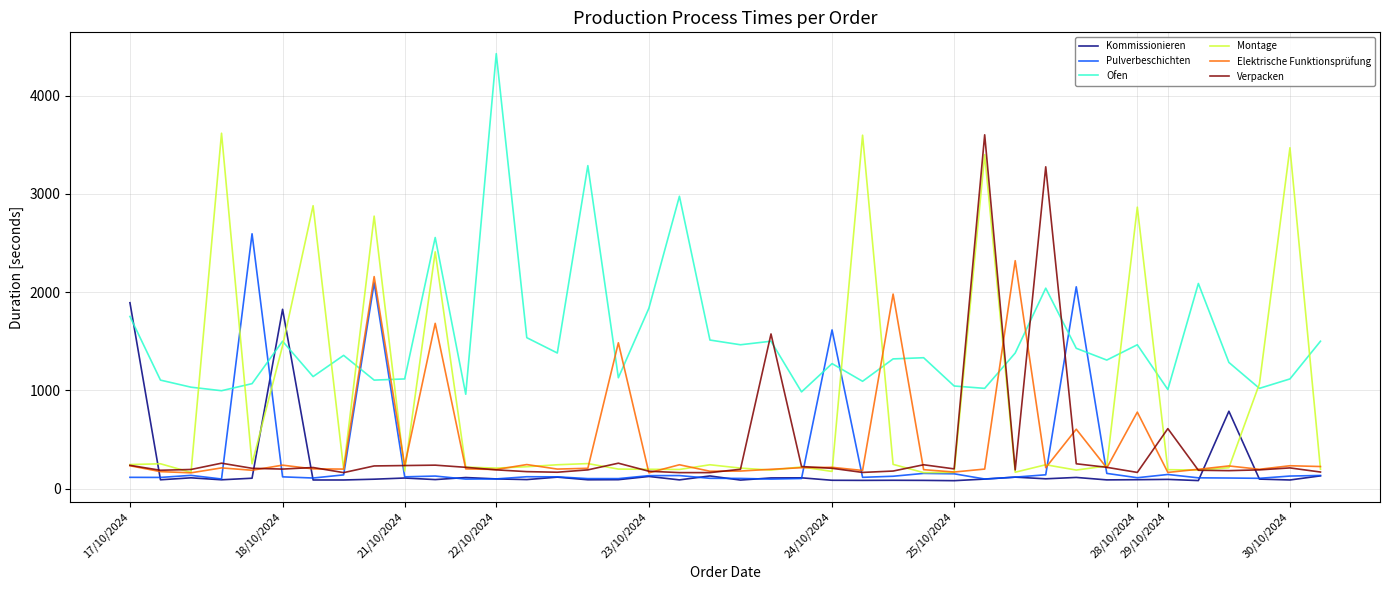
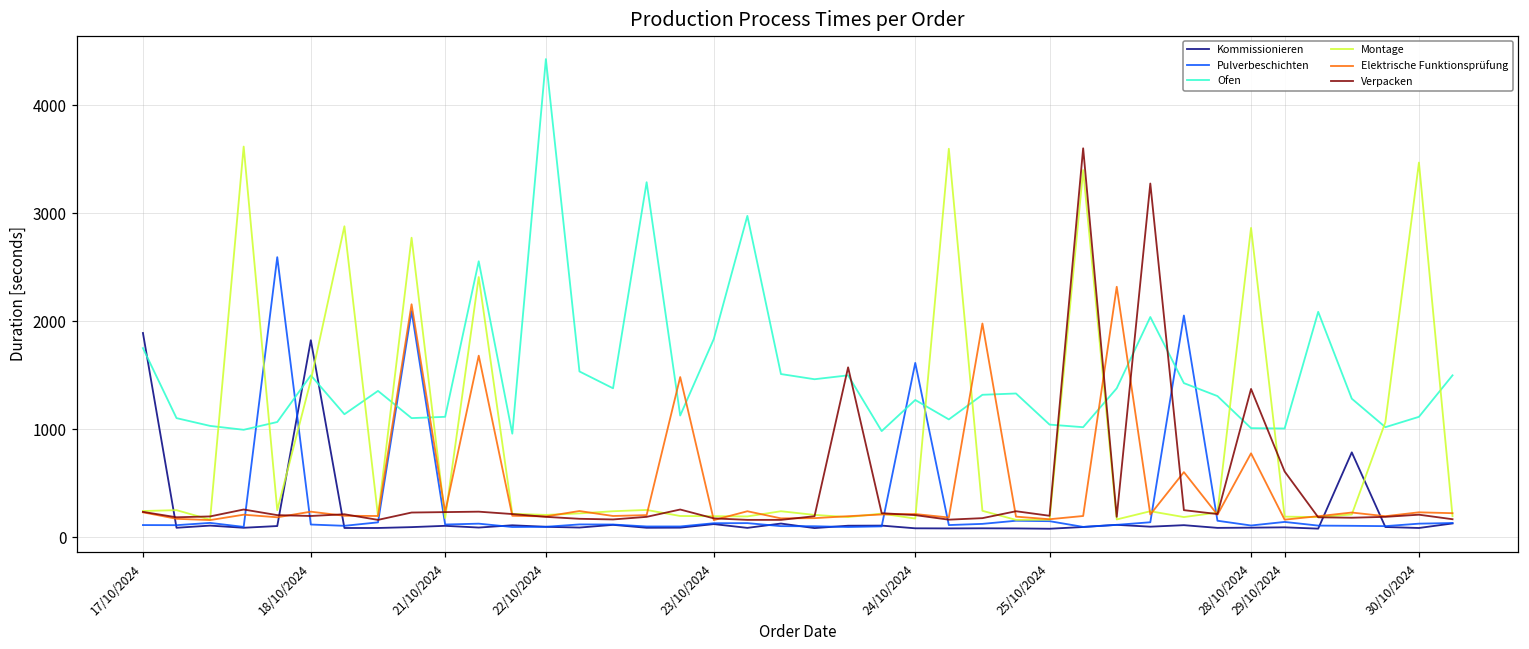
  {
    "Ofen": {
-     "28/10/2024": 1500
+     "28/10/2024": 1000
    },
    "Montage": {
      "28/10/2024": 2900
    },
    "Elektrische Funktionsprüfung": {
      "28/10/2024": 800
    },
    "Verpacken": {
-     "28/10/2024": 200
+     "28/10/2024": 1400
    }
  }
